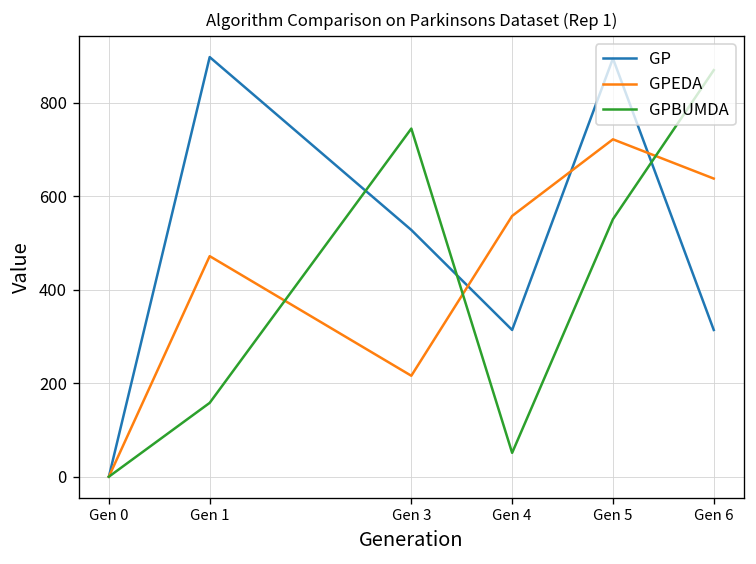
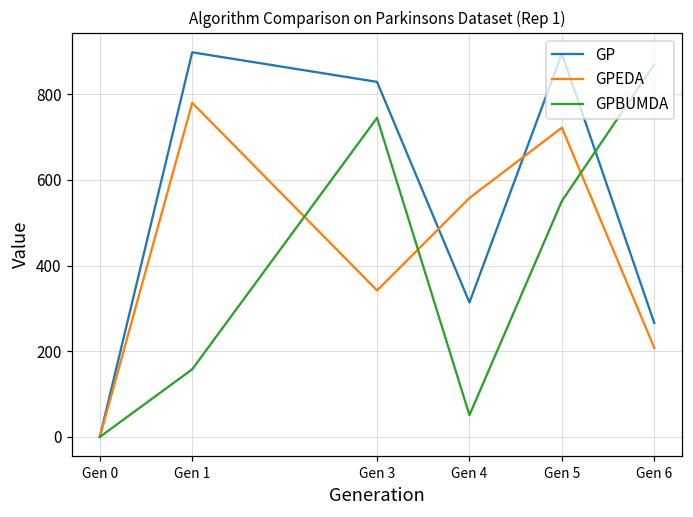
  {
    "GP": {
      "Gen 1": 900,
-     "Gen 3": 530,
+     "Gen 3": 830,
      "Gen 4": 310,
-     "Gen 6": 310
+     "Gen 6": 270
    },
    "GPEDA": {
-     "Gen 1": 470,
-     "Gen 3": 220,
+     "Gen 1": 780,
+     "Gen 3": 340,
      "Gen 4": 560,
      "Gen 5": 720,
-     "Gen 6": 640
+     "Gen 6": 210
    },
    "GPBUMDA": {
      "Gen 1": 160,
      "Gen 3": 750,
      "Gen 4": 50,
      "Gen 5": 550
    }
  }
